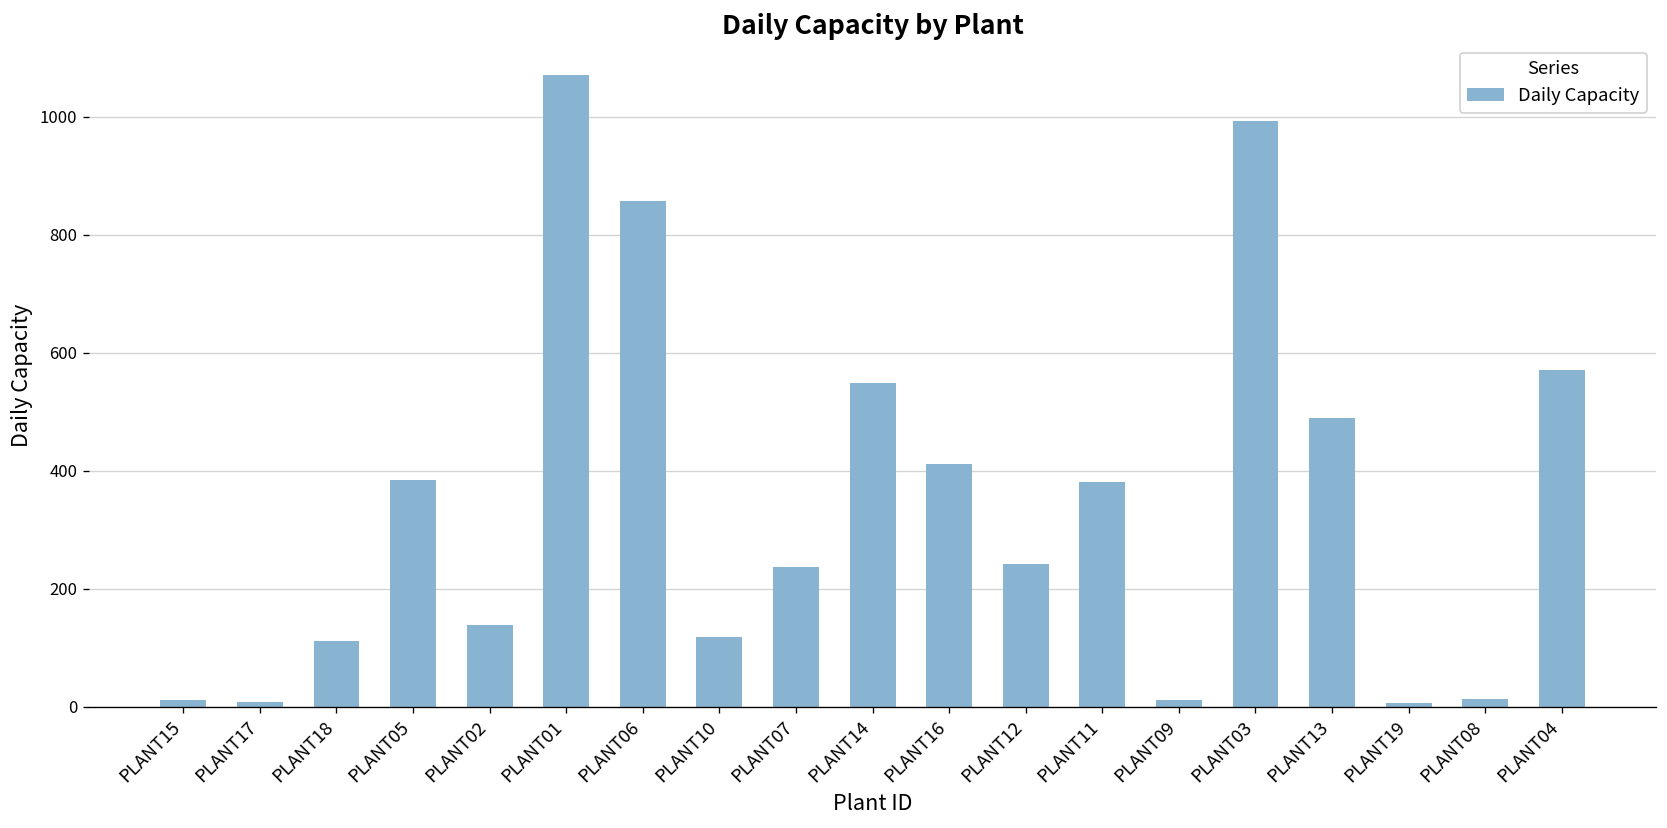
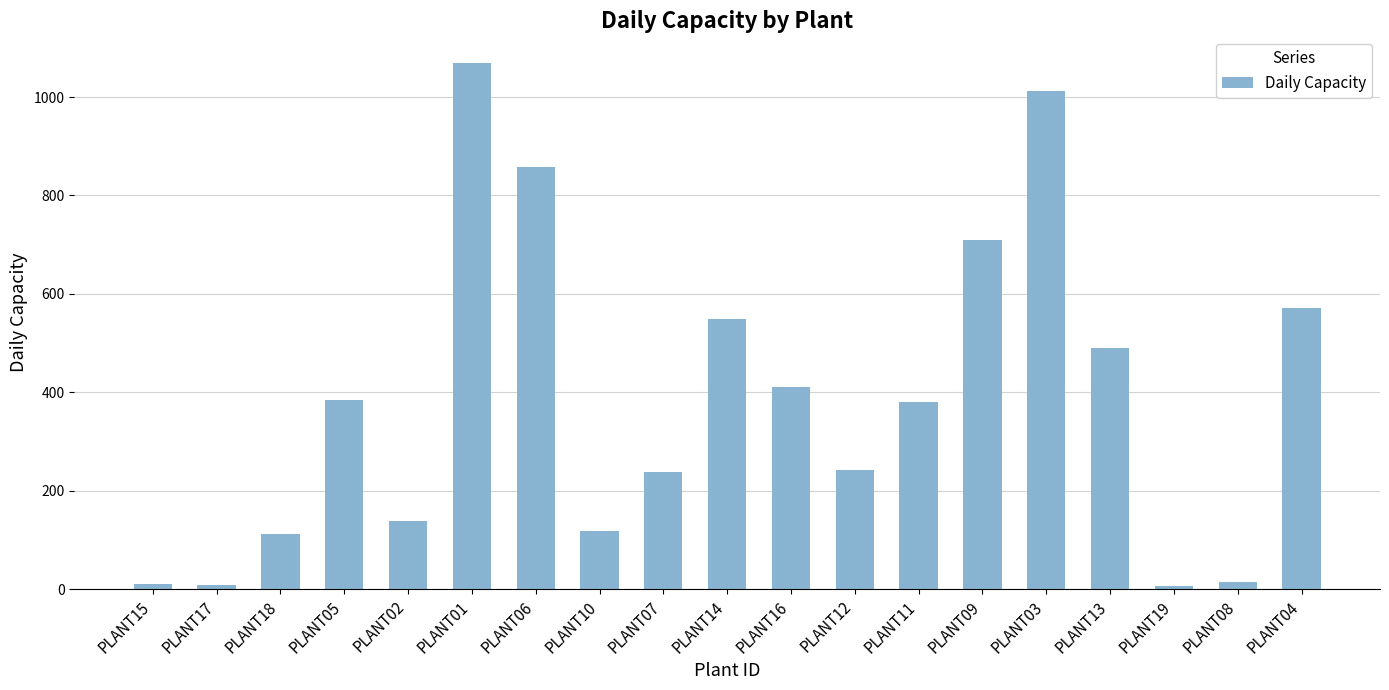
  {
    "PLANT15": 10,
    "PLANT17": 10,
    "PLANT18": 110,
    "PLANT05": 390,
    "PLANT02": 140,
    "PLANT01": 1070,
    "PLANT06": 860,
    "PLANT10": 120,
    "PLANT07": 240,
    "PLANT14": 550,
    "PLANT16": 410,
    "PLANT12": 240,
    "PLANT11": 380,
-   "PLANT09": 10,
-   "PLANT03": 990,
+   "PLANT09": 710,
+   "PLANT03": 1010,
    "PLANT13": 490,
    "PLANT19": 10,
    "PLANT08": 10,
    "PLANT04": 570
  }
